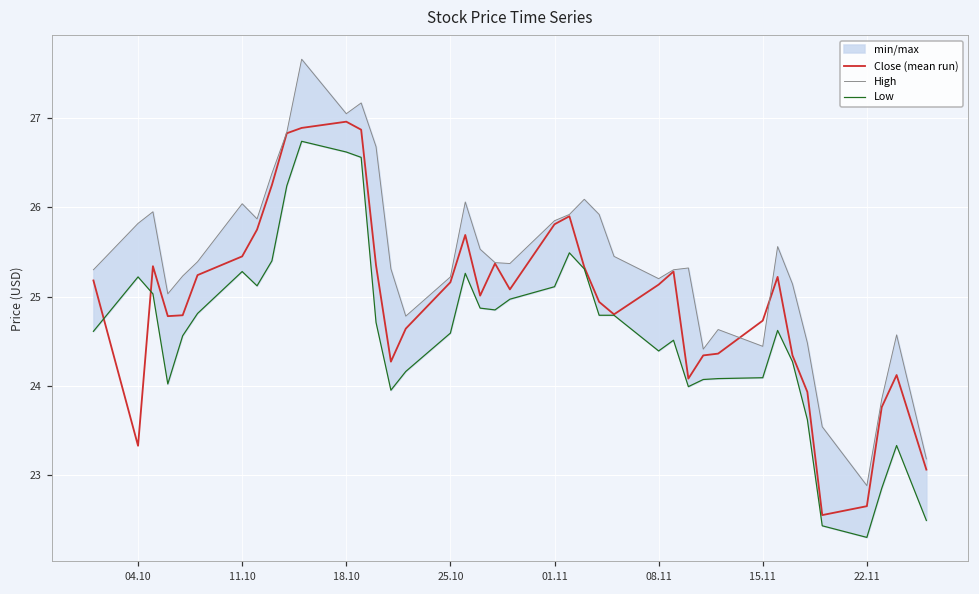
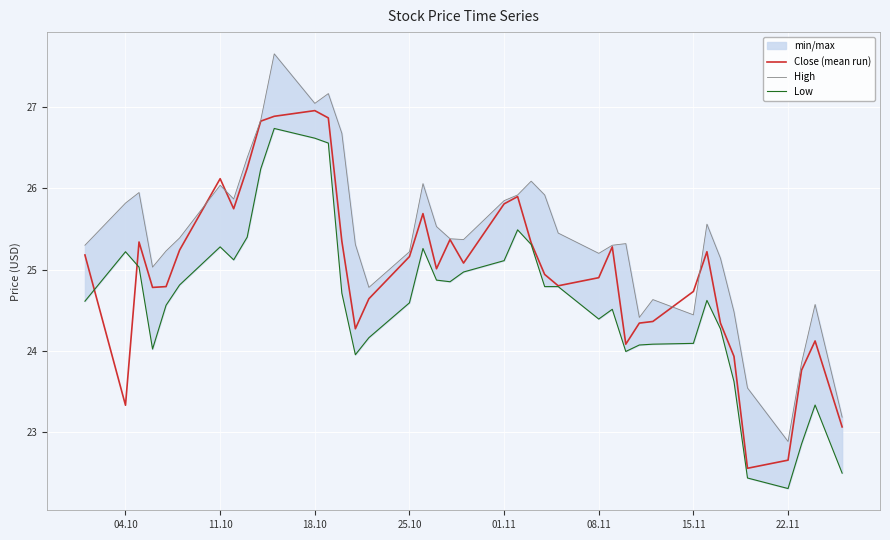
  {
    "Close (mean run)": {
      "04.10": 23.3,
-     "11.10": 25.5,
+     "11.10": 26.1,
      "18.10": 27.0,
      "25.10": 25.2,
      "01.11": 25.8,
-     "08.11": 25.1,
+     "08.11": 24.9,
      "15.11": 24.7,
      "22.11": 22.6
    },
    "min/max": {
      "04.10": 25.8,
      "11.10": 26.0,
      "18.10": 27.0,
      "25.10": 25.2,
      "01.11": 25.9,
      "08.11": 25.2,
      "15.11": 24.4,
      "22.11": 22.9
    },
    "Low": {
      "04.10": 25.2,
      "11.10": 25.3,
      "18.10": 26.6,
      "25.10": 24.6,
      "01.11": 25.1,
      "08.11": 24.4,
      "15.11": 24.1,
      "22.11": 22.3
    }
  }
